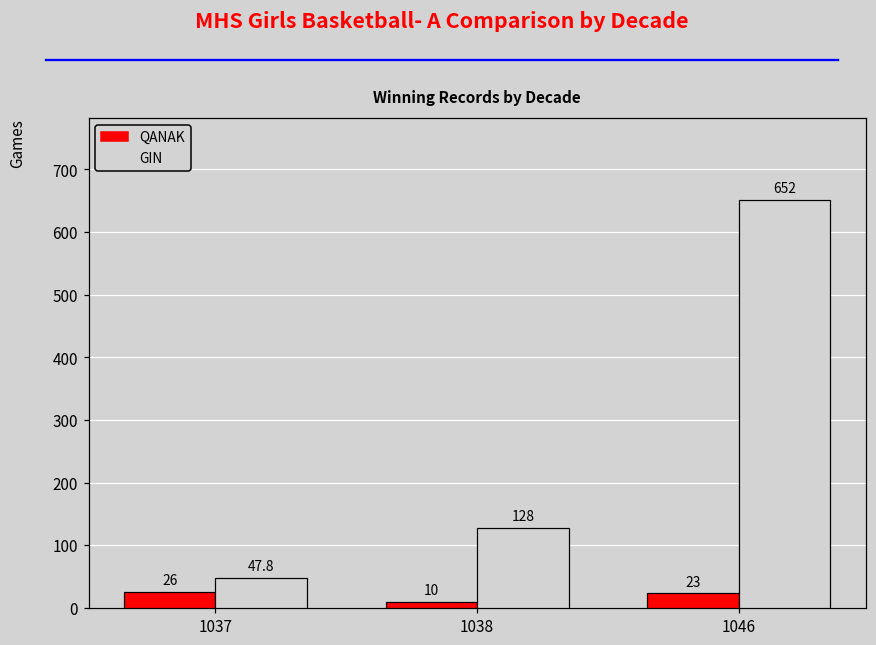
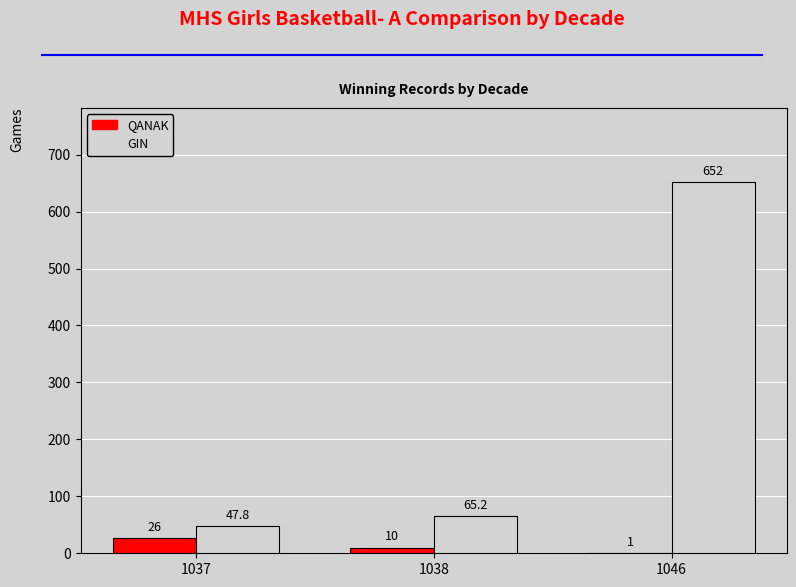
  {
    "QANAK": {
      "1037": 26,
      "1038": 10,
-     "1046": 23
+     "1046": 1
    },
    "GIN": {
      "1037": 47.8,
-     "1038": 128,
+     "1038": 65.2,
      "1046": 652
    }
  }
